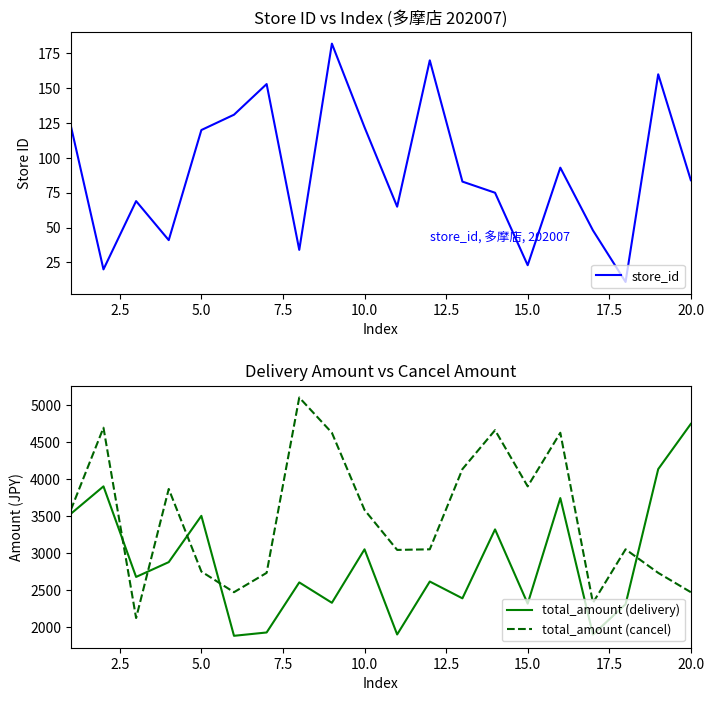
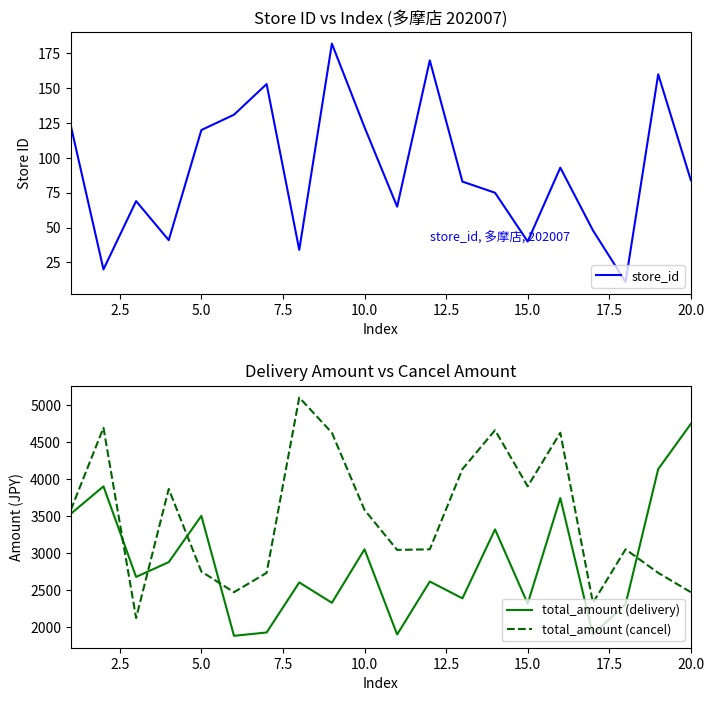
  {
    "Store ID vs Index (多摩店 202007)": {
      "5.0": 120,
      "10.0": 122,
-     "15.0": 23,
+     "15.0": 40,
      "20.0": 84
    }
  }
